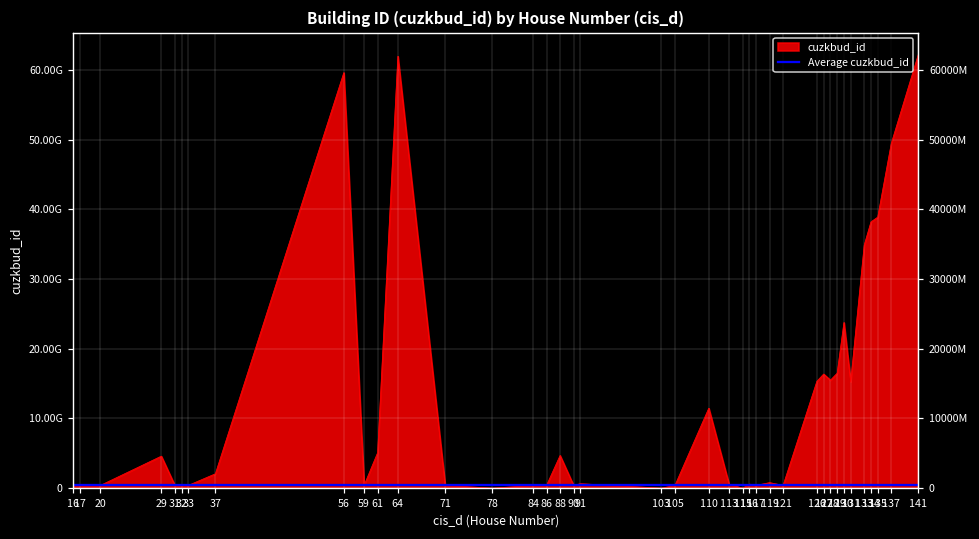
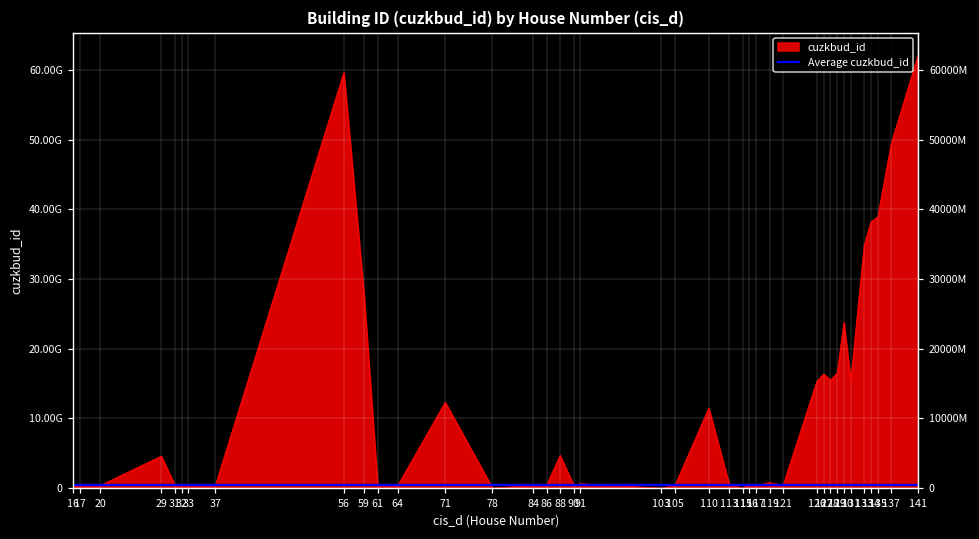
  {
    "20": 0,
    "29": 5000000000,
-   "37": 2000000000,
+   "37": 0,
    "56": 60000000000,
-   "59": 0,
-   "61": 5000000000,
-   "64": 62000000000,
-   "71": 0,
+   "59": 27000000000,
+   "61": 0,
+   "64": 0,
+   "71": 12000000000,
    "78": 0,
    "84": 0,
    "86": 0,
    "88": 5000000000,
    "110": 11000000000,
    "141": 62000000000
  }
